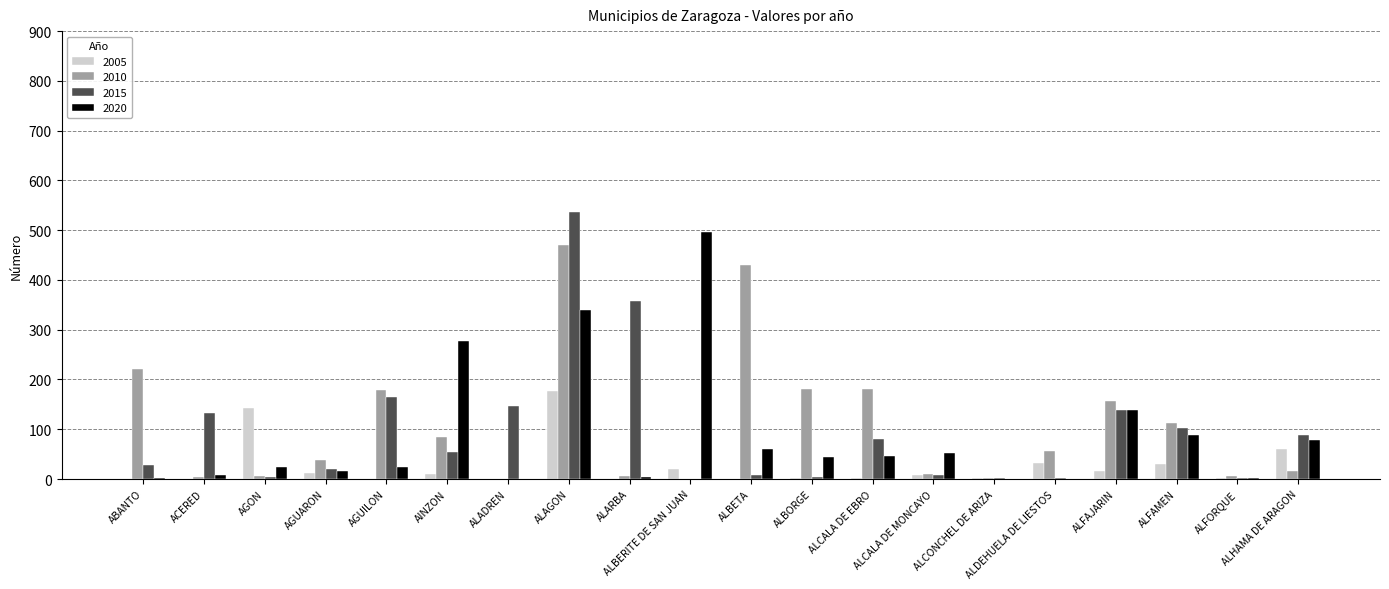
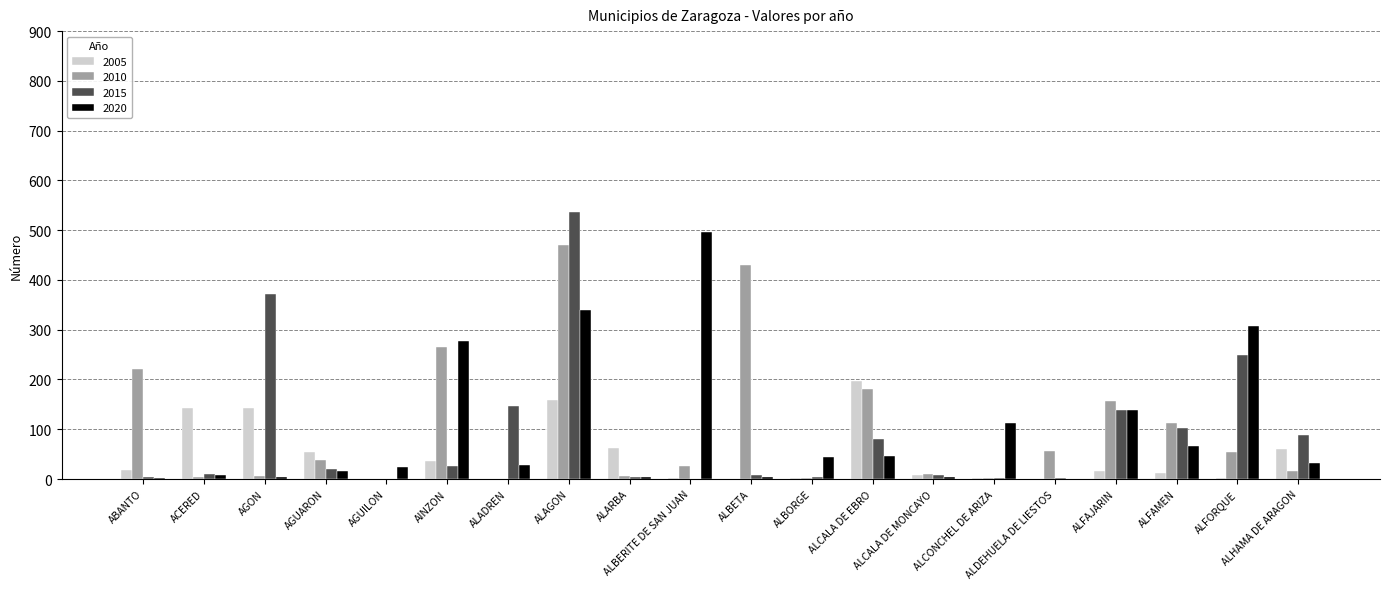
  {
    "2005": {
-     "ABANTO": 0,
-     "ACERED": 0,
+     "ABANTO": 20,
+     "ACERED": 140,
      "AGON": 140,
-     "AGUARON": 10,
+     "AGUARON": 60,
      "AGUILON": 0,
-     "AINZON": 10,
-     "ALAGON": 180,
-     "ALARBA": 0,
-     "ALBERITE DE SAN JUAN": 20,
-     "ALCALA DE EBRO": 0,
+     "AINZON": 40,
+     "ALAGON": 160,
+     "ALARBA": 60,
+     "ALBERITE DE SAN JUAN": 0,
+     "ALCALA DE EBRO": 200,
      "ALCALA DE MONCAYO": 10,
-     "ALDEHUELA DE LIESTOS": 30,
+     "ALDEHUELA DE LIESTOS": 0,
      "ALFAJARIN": 20,
-     "ALFAMEN": 30,
+     "ALFAMEN": 10,
      "ALHAMA DE ARAGON": 60
    },
    "2010": {
      "ABANTO": 220,
      "AGON": 10,
      "AGUARON": 40,
-     "AGUILON": 180,
-     "AINZON": 80,
+     "AGUILON": 0,
+     "AINZON": 270,
      "ALADREN": 0,
      "ALAGON": 470,
      "ALARBA": 10,
-     "ALBERITE DE SAN JUAN": 0,
+     "ALBERITE DE SAN JUAN": 30,
      "ALBETA": 430,
-     "ALBORGE": 180,
+     "ALBORGE": 0,
      "ALCALA DE EBRO": 180,
      "ALCALA DE MONCAYO": 10,
      "ALDEHUELA DE LIESTOS": 60,
      "ALFAJARIN": 160,
      "ALFAMEN": 110,
-     "ALFORQUE": 10,
+     "ALFORQUE": 50,
      "ALHAMA DE ARAGON": 20
    },
    "2015": {
-     "ABANTO": 30,
-     "ACERED": 130,
-     "AGON": 10,
+     "ABANTO": 0,
+     "ACERED": 10,
+     "AGON": 370,
      "AGUARON": 20,
-     "AGUILON": 170,
-     "AINZON": 60,
+     "AGUILON": 0,
+     "AINZON": 30,
      "ALADREN": 150,
      "ALAGON": 540,
-     "ALARBA": 360,
+     "ALARBA": 0,
      "ALBETA": 10,
      "ALCALA DE EBRO": 80,
      "ALCALA DE MONCAYO": 10,
      "ALFAJARIN": 140,
      "ALFAMEN": 100,
-     "ALFORQUE": 0,
+     "ALFORQUE": 250,
      "ALHAMA DE ARAGON": 90
    },
    "2020": {
      "ACERED": 10,
-     "AGON": 20,
+     "AGON": 0,
      "AGUARON": 20,
      "AGUILON": 20,
      "AINZON": 280,
-     "ALADREN": 0,
+     "ALADREN": 30,
      "ALAGON": 340,
      "ALBERITE DE SAN JUAN": 500,
-     "ALBETA": 60,
+     "ALBETA": 10,
      "ALBORGE": 40,
      "ALCALA DE EBRO": 50,
-     "ALCALA DE MONCAYO": 50,
-     "ALCONCHEL DE ARIZA": 0,
+     "ALCALA DE MONCAYO": 0,
+     "ALCONCHEL DE ARIZA": 110,
      "ALDEHUELA DE LIESTOS": 0,
      "ALFAJARIN": 140,
-     "ALFAMEN": 90,
-     "ALFORQUE": 0,
-     "ALHAMA DE ARAGON": 80
+     "ALFAMEN": 70,
+     "ALFORQUE": 310,
+     "ALHAMA DE ARAGON": 30
    }
  }
